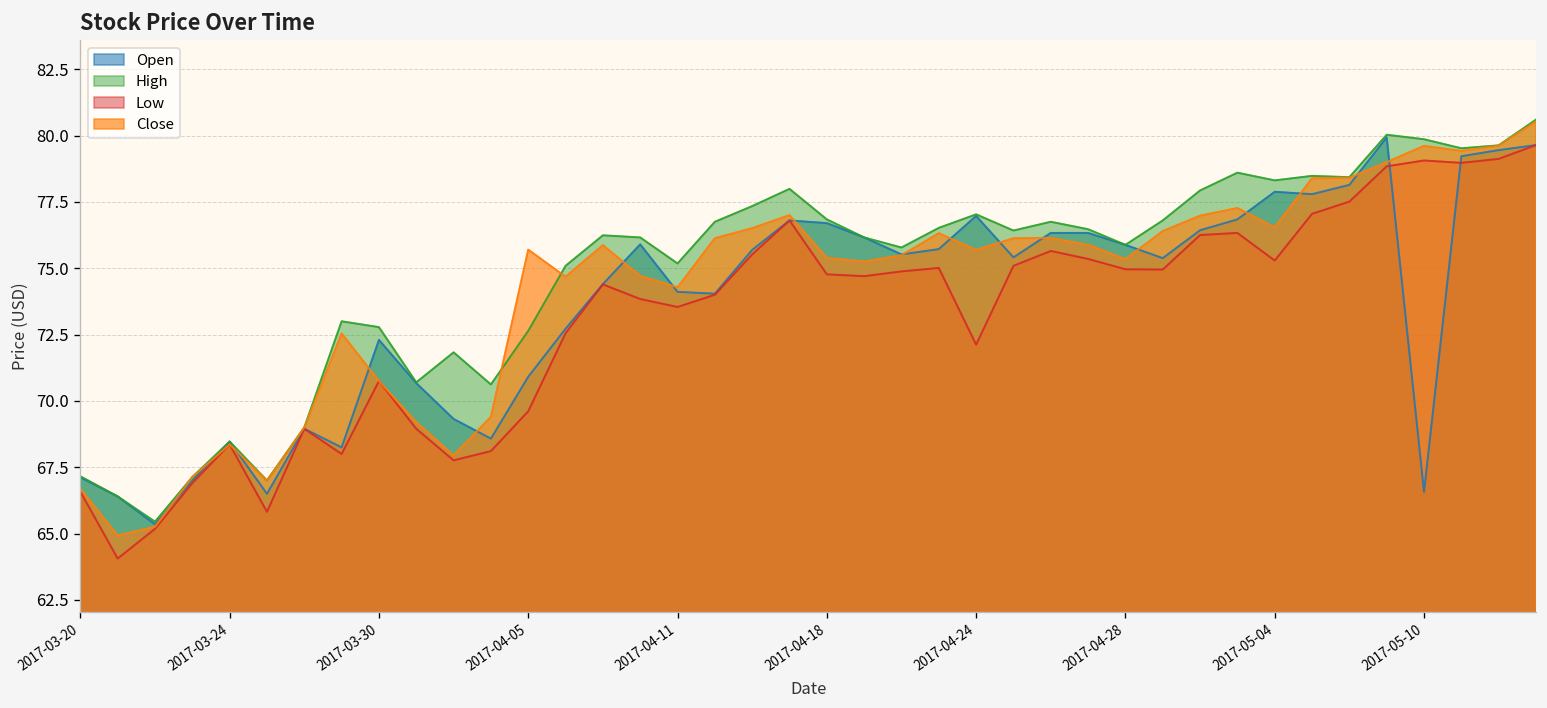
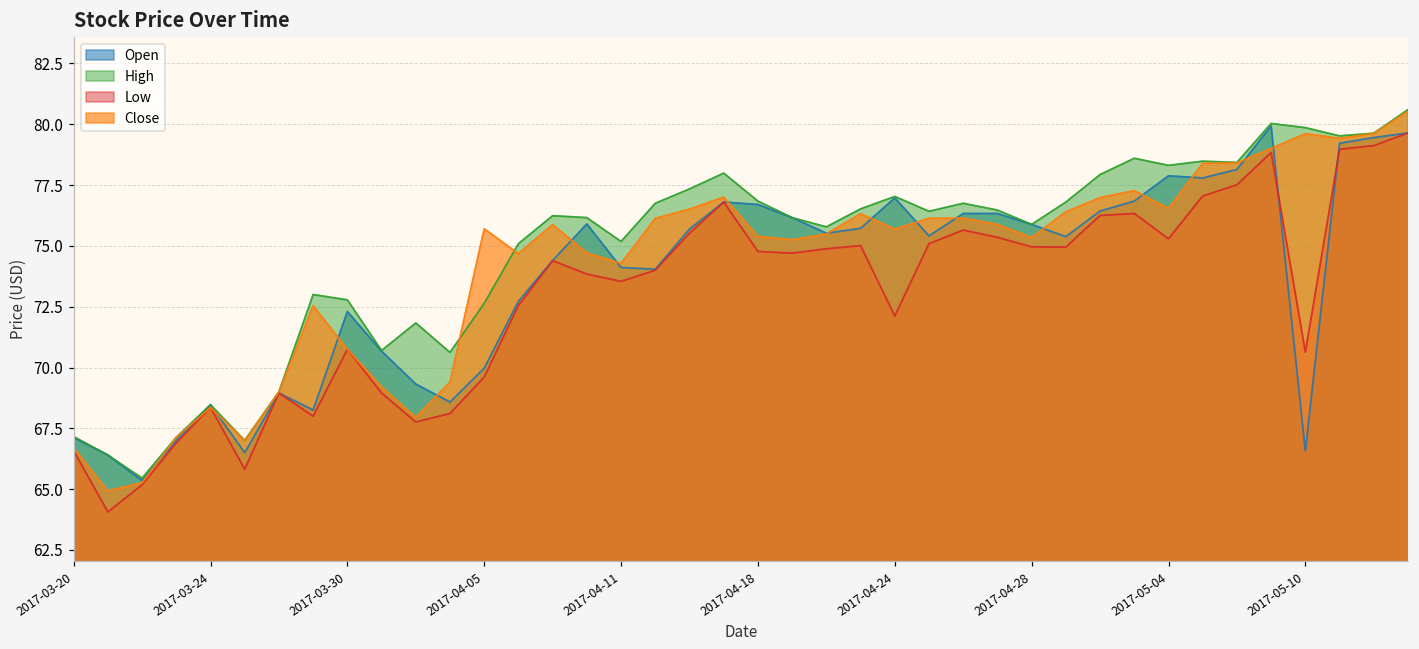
  {
    "Open": {
      "2017-03-30": 72.3,
-     "2017-04-05": 70.9,
+     "2017-04-05": 70.0,
      "2017-04-11": 74.1,
      "2017-04-18": 76.7,
      "2017-05-04": 77.9,
      "2017-05-10": 66.6
    },
    "High": {
      "2017-03-30": 72.8,
      "2017-04-05": 72.6,
      "2017-04-11": 75.2,
      "2017-04-18": 76.8,
      "2017-05-04": 78.3,
      "2017-05-10": 79.9
    },
    "Low": {
      "2017-04-05": 69.6,
      "2017-04-11": 73.5,
      "2017-04-18": 74.8,
      "2017-04-24": 72.1,
      "2017-04-28": 75.0,
      "2017-05-04": 75.3,
-     "2017-05-10": 79.1
+     "2017-05-10": 70.6
    },
    "Close": {
      "2017-04-05": 75.7,
      "2017-04-11": 74.3,
      "2017-04-18": 75.4,
      "2017-04-24": 75.7,
      "2017-04-28": 75.3,
      "2017-05-04": 76.5,
      "2017-05-10": 79.6
    }
  }
